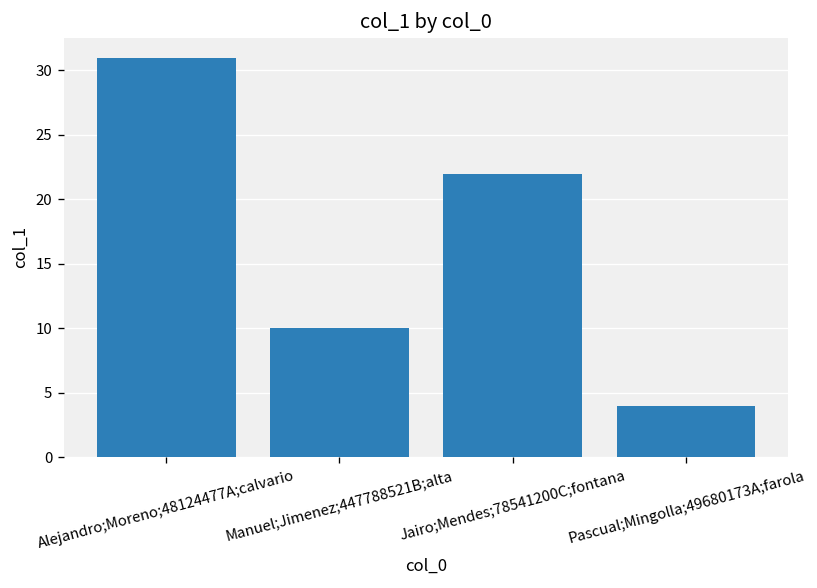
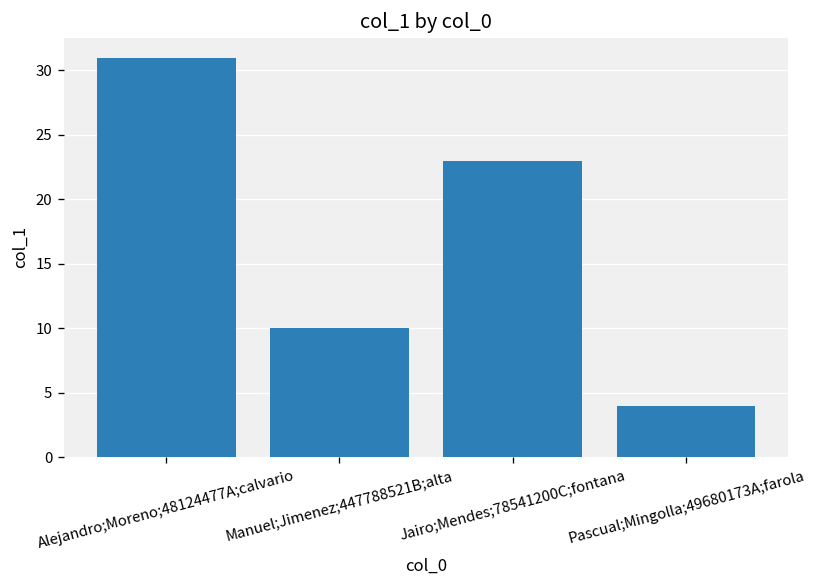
  {
    "Alejandro;Moreno;48124477A;calvario": 31,
    "Manuel;Jimenez;447788521B;alta": 10,
-   "Jairo;Mendes;78541200C;fontana": 22,
+   "Jairo;Mendes;78541200C;fontana": 23,
    "Pascual;Mingolla;49680173A;farola": 4
  }
